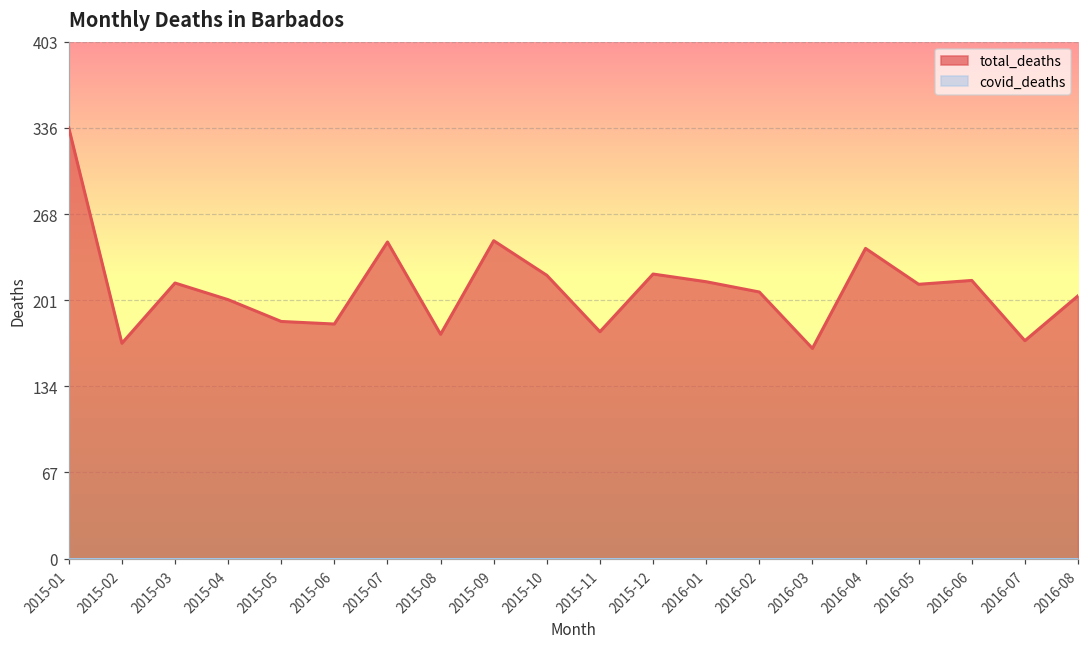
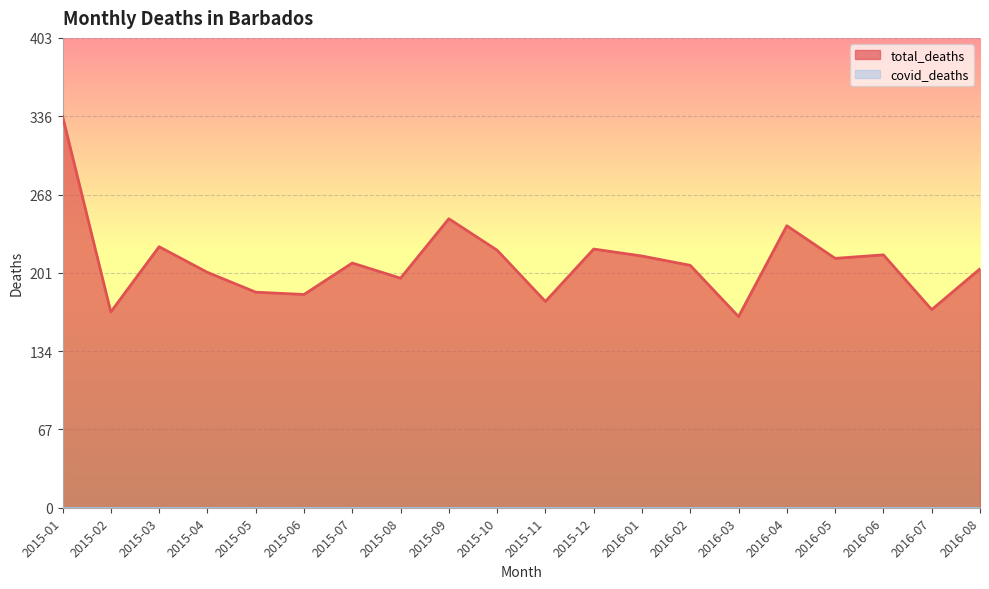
  {
    "total_deaths": {
      "2015-01": 336,
      "2015-02": 168,
-     "2015-03": 215,
+     "2015-03": 224,
      "2015-04": 202,
      "2015-05": 185,
      "2015-06": 183,
-     "2015-07": 247,
-     "2015-08": 175,
+     "2015-07": 210,
+     "2015-08": 197,
      "2015-09": 248,
      "2015-10": 221,
      "2015-11": 177,
      "2015-12": 222,
      "2016-01": 216,
      "2016-02": 208,
      "2016-03": 164,
      "2016-04": 242,
      "2016-05": 214,
      "2016-06": 217,
      "2016-07": 170,
      "2016-08": 205
    },
    "covid_deaths": {
      "2015-01": 0,
      "2015-02": 0,
      "2015-03": 0,
      "2015-04": 0,
      "2015-05": 0,
      "2015-06": 0,
      "2015-07": 0,
      "2015-08": 0,
      "2015-09": 0,
      "2015-10": 0,
      "2015-11": 0,
      "2015-12": 0,
      "2016-01": 0,
      "2016-02": 0,
      "2016-03": 0,
      "2016-04": 0,
      "2016-05": 0,
      "2016-06": 0,
      "2016-07": 0,
      "2016-08": 0
    }
  }
